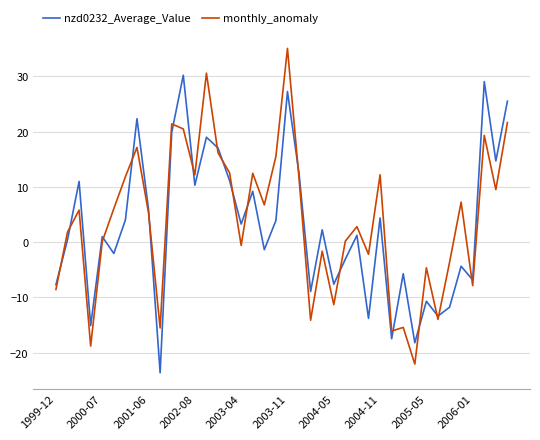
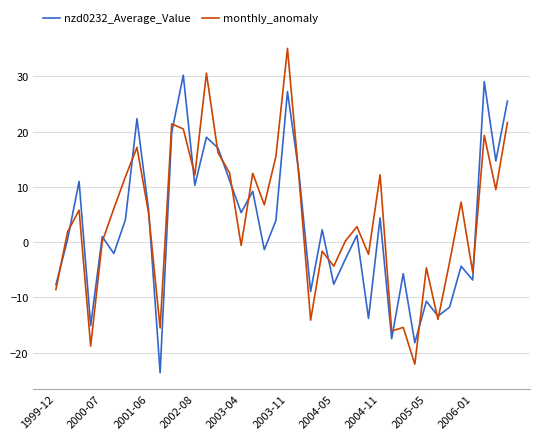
  {
    "nzd0232_Average_Value": {
      "1999-12": -8,
      "2000-07": 1,
      "2001-06": 6,
      "2002-08": 10,
-     "2003-04": 3,
+     "2003-04": 5,
      "2003-11": 27,
      "2004-05": -8,
      "2004-11": 4,
      "2005-05": -11,
      "2006-01": -7
    },
    "monthly_anomaly": {
      "1999-12": -9,
      "2000-07": 0,
      "2001-06": 5,
      "2002-08": 12,
      "2003-04": -1,
      "2003-11": 35,
-     "2004-05": -11,
+     "2004-05": -4,
      "2004-11": 12,
      "2005-05": -5,
-     "2006-01": -8
+     "2006-01": -5
    }
  }
